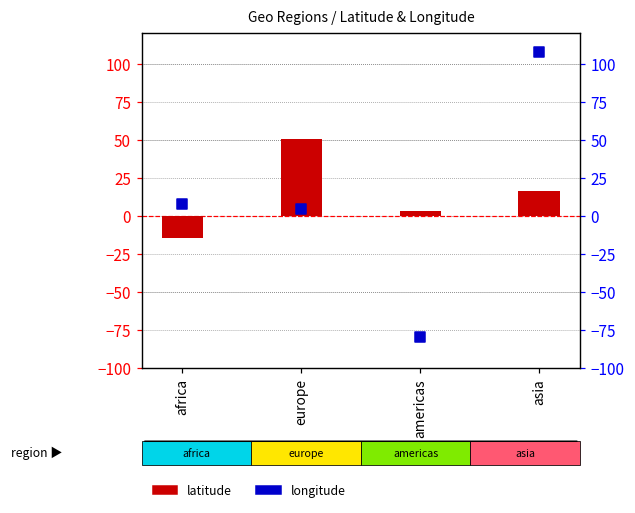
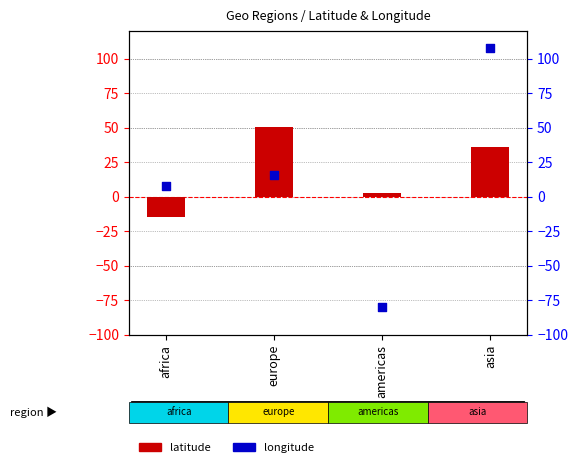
  {
    "latitude": {
      "africa": -14,
      "europe": 51,
      "americas": 3,
-     "asia": 16
+     "asia": 36
    },
    "longitude": {
-     "europe": 5
+     "europe": 16
    }
  }
